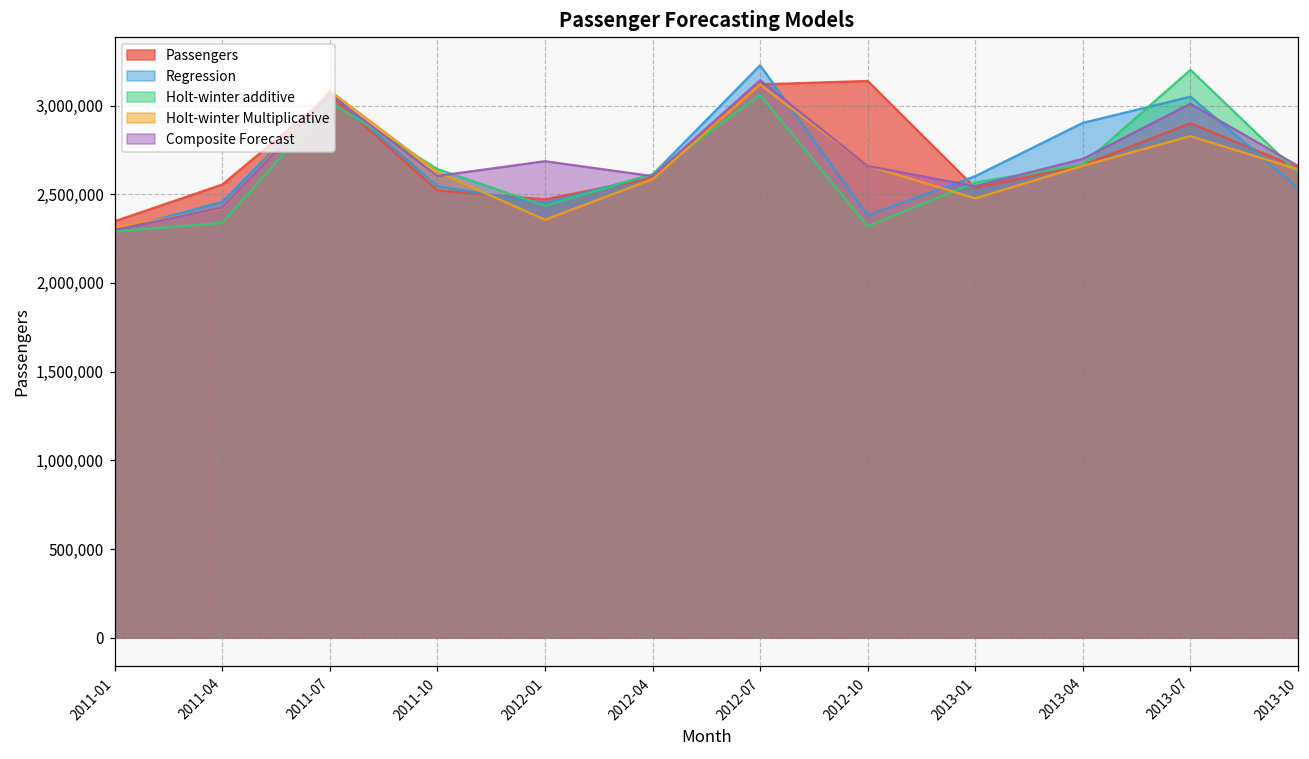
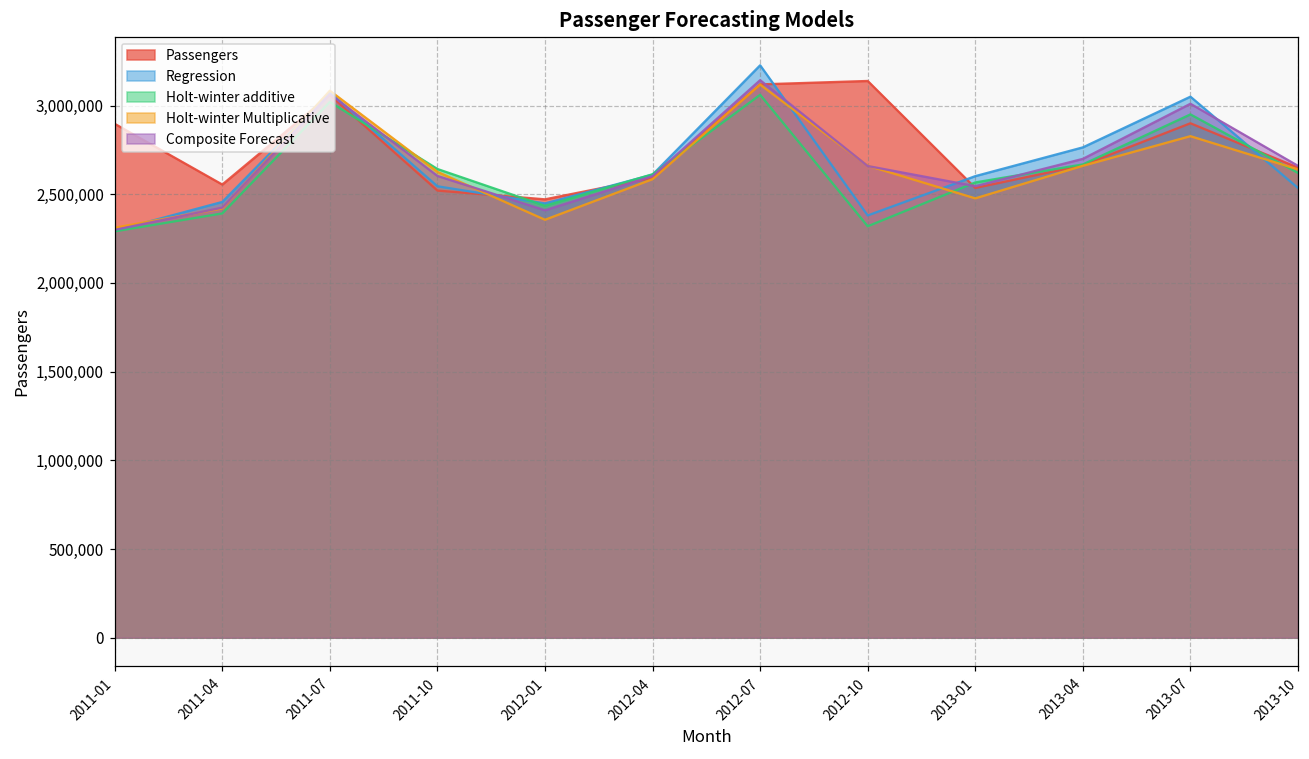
  {
    "Passengers": {
-     "2011-01": "2,350,000",
+     "2011-01": "2,900,000",
      "2011-04": "2,550,000",
      "2011-10": "2,520,000",
      "2012-01": "2,470,000",
      "2012-10": "3,140,000",
      "2013-07": "2,900,000"
    },
    "Regression": {
      "2011-04": "2,460,000",
      "2011-10": "2,540,000",
      "2012-07": "3,230,000",
      "2012-10": "2,380,000",
      "2013-01": "2,600,000",
-     "2013-04": "2,900,000",
+     "2013-04": "2,760,000",
      "2013-07": "3,050,000",
      "2013-10": "2,540,000"
    },
    "Holt-winter additive": {
-     "2011-04": "2,340,000",
+     "2011-04": "2,390,000",
      "2011-10": "2,640,000",
      "2012-07": "3,060,000",
      "2012-10": "2,320,000",
      "2013-01": "2,570,000",
-     "2013-07": "3,200,000",
+     "2013-07": "2,950,000",
      "2013-10": "2,620,000"
    },
    "Holt-winter Multiplicative": {
      "2011-10": "2,630,000",
      "2012-01": "2,360,000",
      "2013-01": "2,480,000",
      "2013-07": "2,830,000"
    },
    "Composite Forecast": {
      "2011-10": "2,600,000",
-     "2012-01": "2,690,000",
+     "2012-01": "2,410,000",
      "2012-07": "3,140,000",
      "2013-04": "2,700,000",
      "2013-07": "3,010,000"
    }
  }
